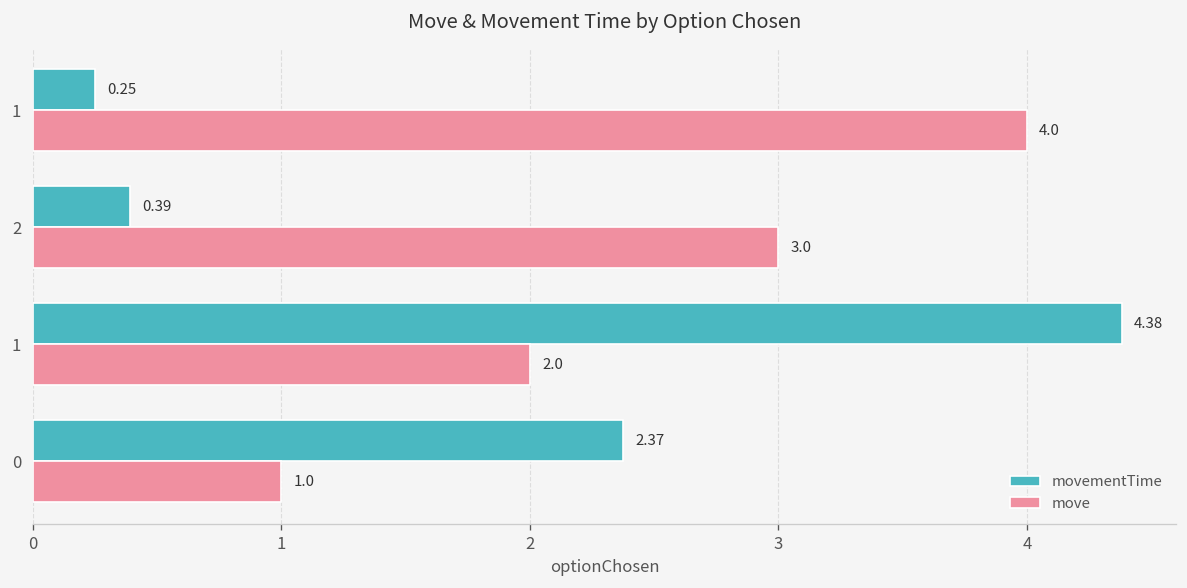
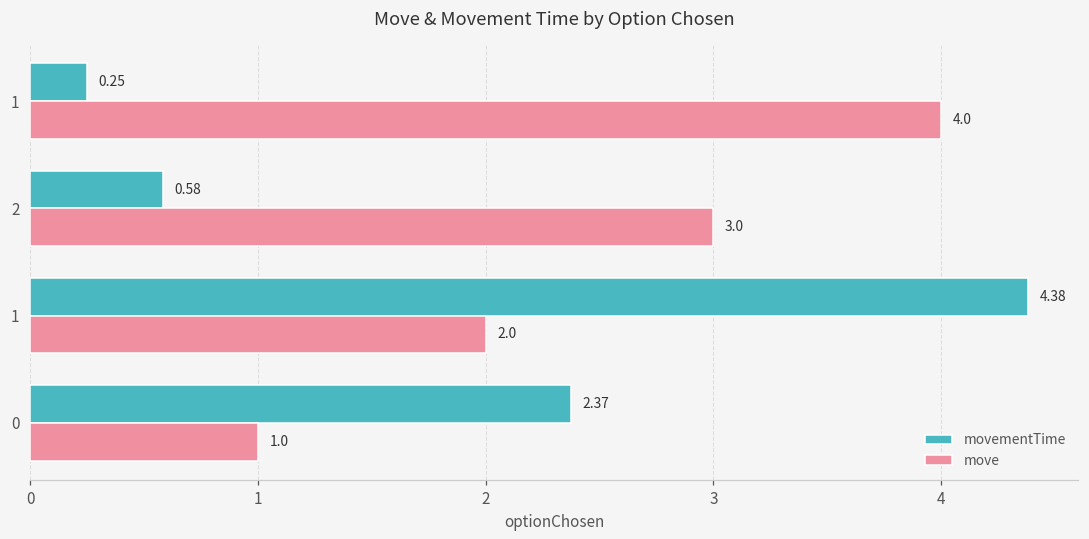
  {
    "movementTime": {
-     "2": 0.39,
+     "2": 0.58,
      "0": 2.37
    },
    "move": {
      "2": 3.0,
      "0": 1.0
    }
  }
